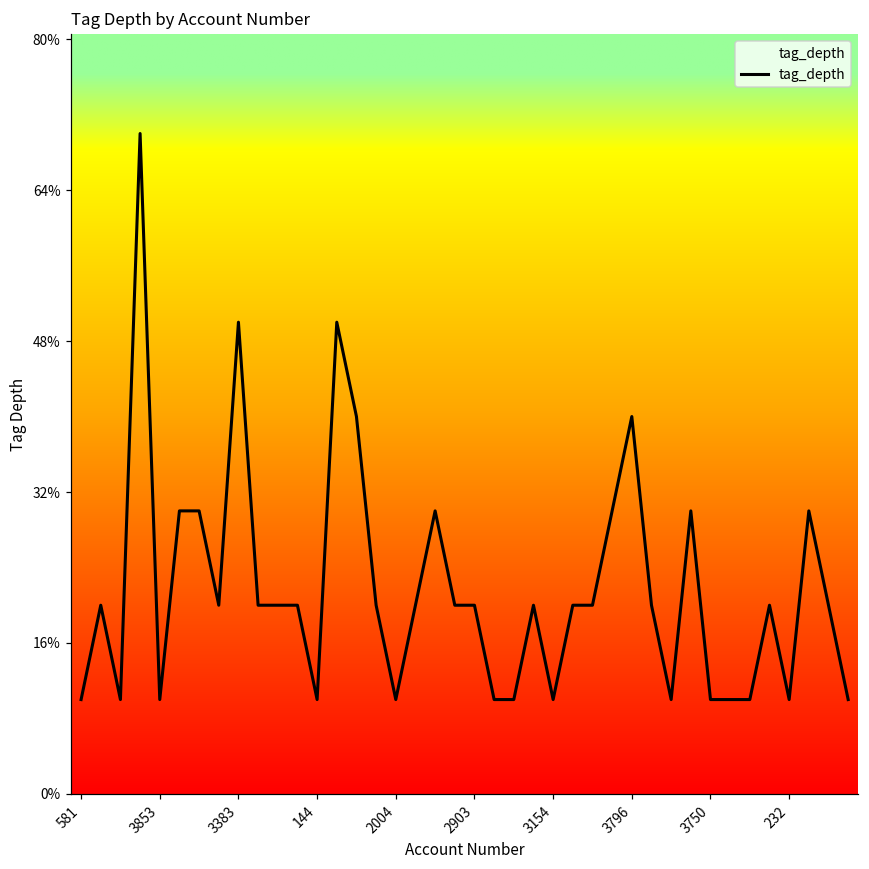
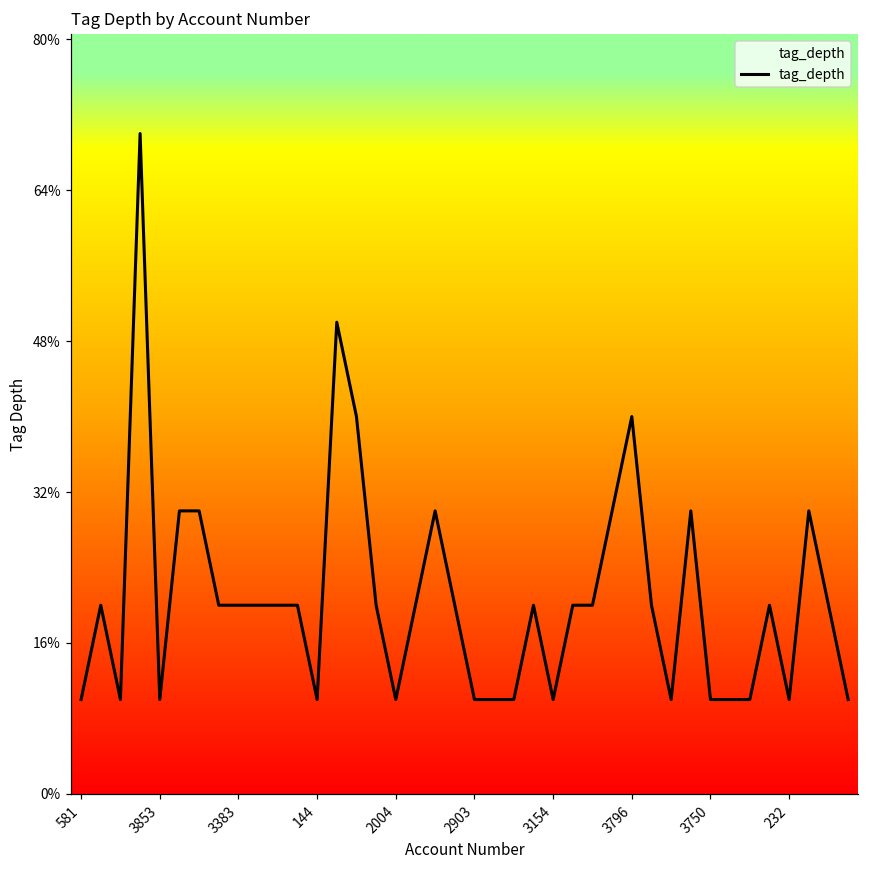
  {
    "581": "10%",
    "3853": "10%",
-   "3383": "50%",
+   "3383": "20%",
    "144": "10%",
    "2004": "10%",
-   "2903": "20%",
+   "2903": "10%",
    "3154": "10%",
    "3796": "40%",
    "3750": "10%",
    "232": "10%"
  }
